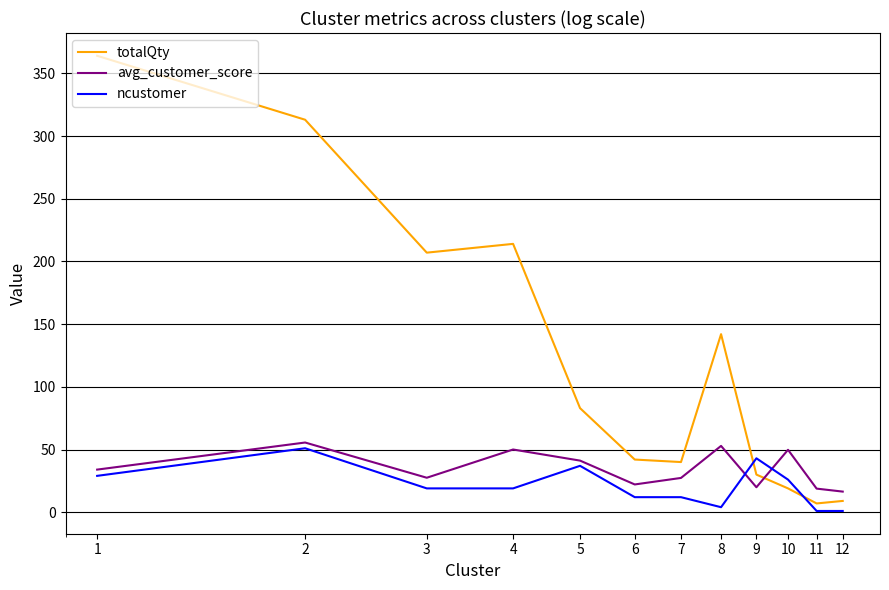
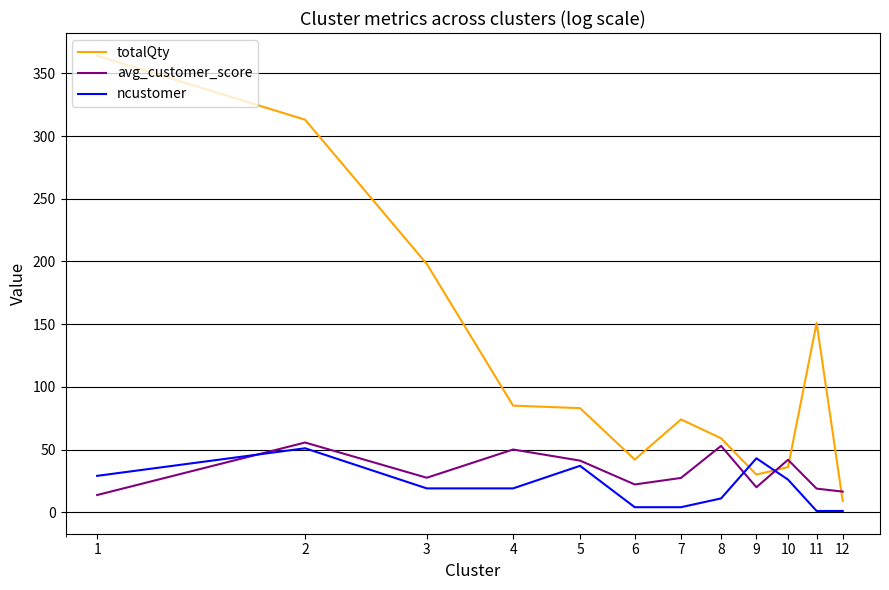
  {
    "totalQty": {
      "2": 313,
-     "3": 207,
-     "4": 214,
+     "3": 198,
+     "4": 85,
      "5": 83,
      "6": 42,
-     "7": 40,
-     "8": 142,
+     "7": 74,
+     "8": 59,
      "9": 30,
-     "10": 19,
-     "11": 7,
+     "10": 36,
+     "11": 151,
      "12": 9
    },
    "avg_customer_score": {
-     "1": 34,
+     "1": 14,
      "2": 56,
      "3": 27,
      "4": 50,
      "5": 41,
      "6": 22,
      "7": 27,
      "8": 53,
      "9": 20,
-     "10": 50,
+     "10": 42,
      "11": 19,
      "12": 16
    },
    "ncustomer": {
      "1": 29,
      "2": 51,
      "3": 19,
      "4": 19,
      "5": 37,
-     "6": 12,
-     "7": 12,
-     "8": 4,
+     "6": 4,
+     "7": 4,
+     "8": 11,
      "9": 43,
      "10": 26,
      "11": 1,
      "12": 1
    }
  }
